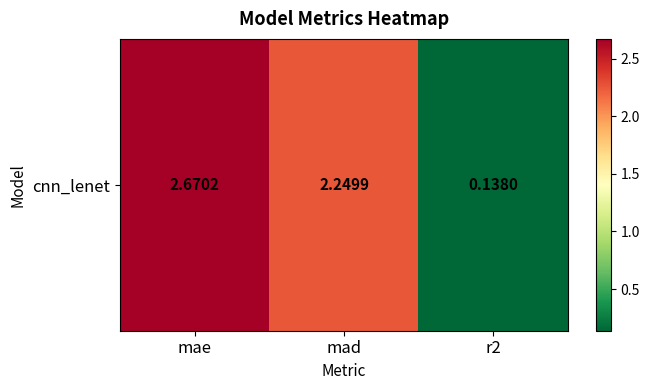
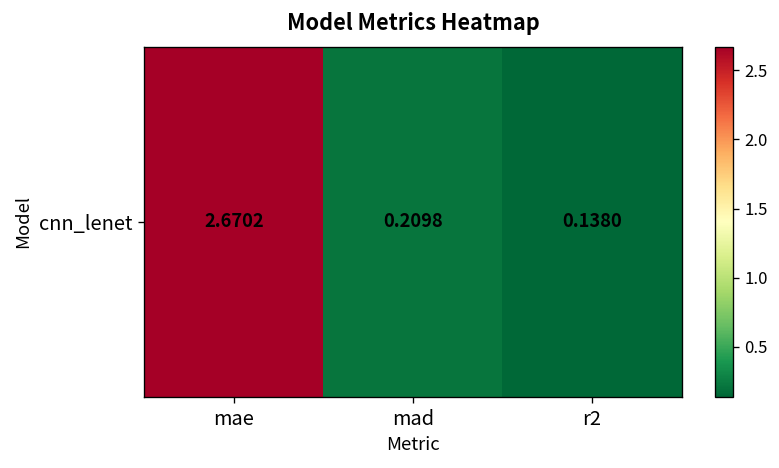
  {
    "cnn_lenet": {
      "mae": 2.6702,
-     "mad": 2.2499,
+     "mad": 0.2098,
      "r2": 0.1380
    }
  }
